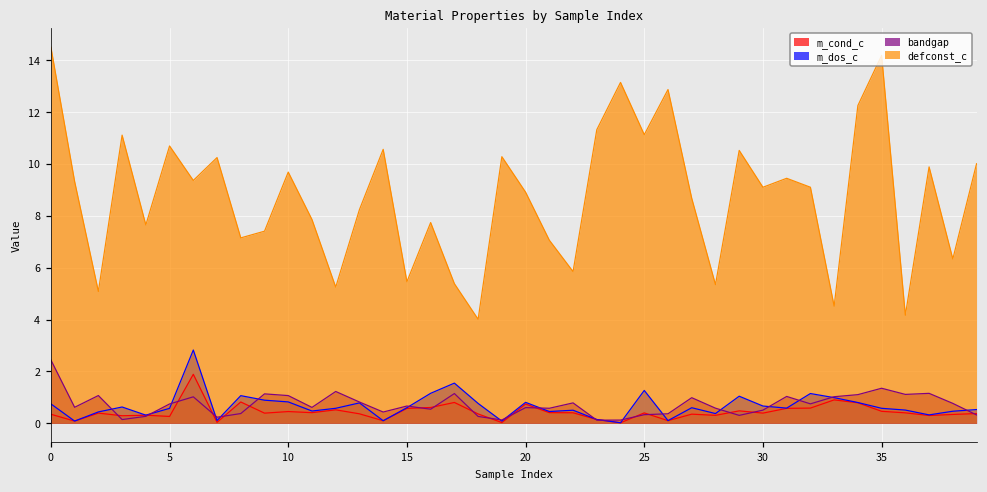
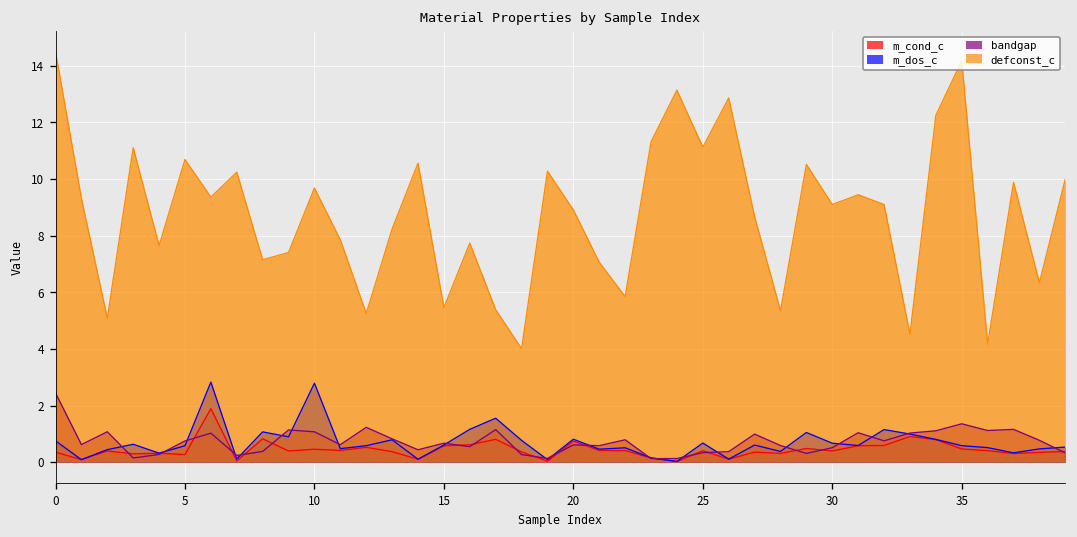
  {
    "m_cond_c": {
      "0": 0.4,
      "5": 0.3,
      "10": 0.5,
      "30": 0.4,
      "35": 0.5
    },
    "m_dos_c": {
      "0": 0.8,
      "5": 0.6,
-     "10": 0.8,
-     "25": 1.3,
+     "10": 2.8,
+     "25": 0.7,
      "30": 0.7,
      "35": 0.6
    },
    "bandgap": {
      "0": 2.4,
      "5": 0.7,
      "10": 1.1,
      "20": 0.6,
      "30": 0.5,
      "35": 1.4
    },
    "defconst_c": {
      "0": 14.5,
      "5": 10.7,
      "10": 9.7,
      "15": 5.5,
      "20": 8.9,
      "25": 11.1,
      "30": 9.1
    }
  }
